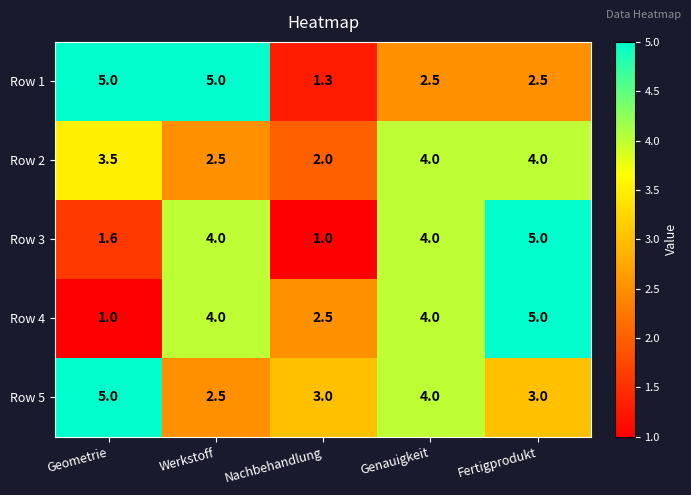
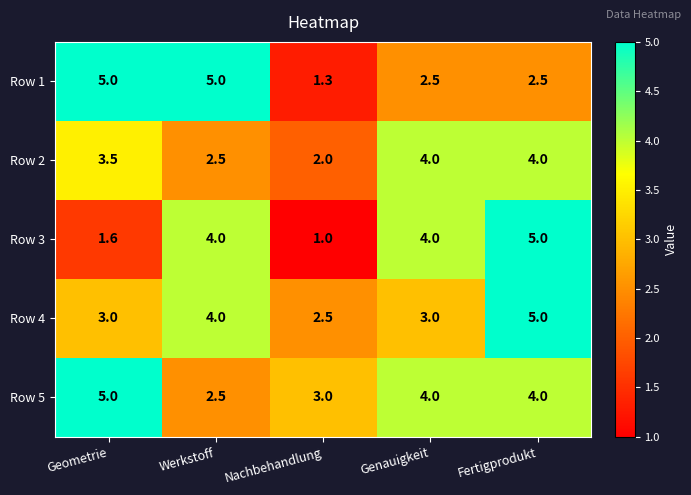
  {
    "Row 1": {
      "Geometrie": 5.0,
      "Werkstoff": 5.0,
      "Nachbehandlung": 1.3,
      "Genauigkeit": 2.5,
      "Fertigprodukt": 2.5
    },
    "Row 2": {
      "Geometrie": 3.5,
      "Werkstoff": 2.5,
      "Nachbehandlung": 2.0,
      "Genauigkeit": 4.0,
      "Fertigprodukt": 4.0
    },
    "Row 3": {
      "Geometrie": 1.6,
      "Werkstoff": 4.0,
      "Nachbehandlung": 1.0,
      "Genauigkeit": 4.0,
      "Fertigprodukt": 5.0
    },
    "Row 4": {
-     "Geometrie": 1.0,
+     "Geometrie": 3.0,
      "Werkstoff": 4.0,
      "Nachbehandlung": 2.5,
-     "Genauigkeit": 4.0,
+     "Genauigkeit": 3.0,
      "Fertigprodukt": 5.0
    },
    "Row 5": {
      "Geometrie": 5.0,
      "Werkstoff": 2.5,
      "Nachbehandlung": 3.0,
      "Genauigkeit": 4.0,
-     "Fertigprodukt": 3.0
+     "Fertigprodukt": 4.0
    }
  }
